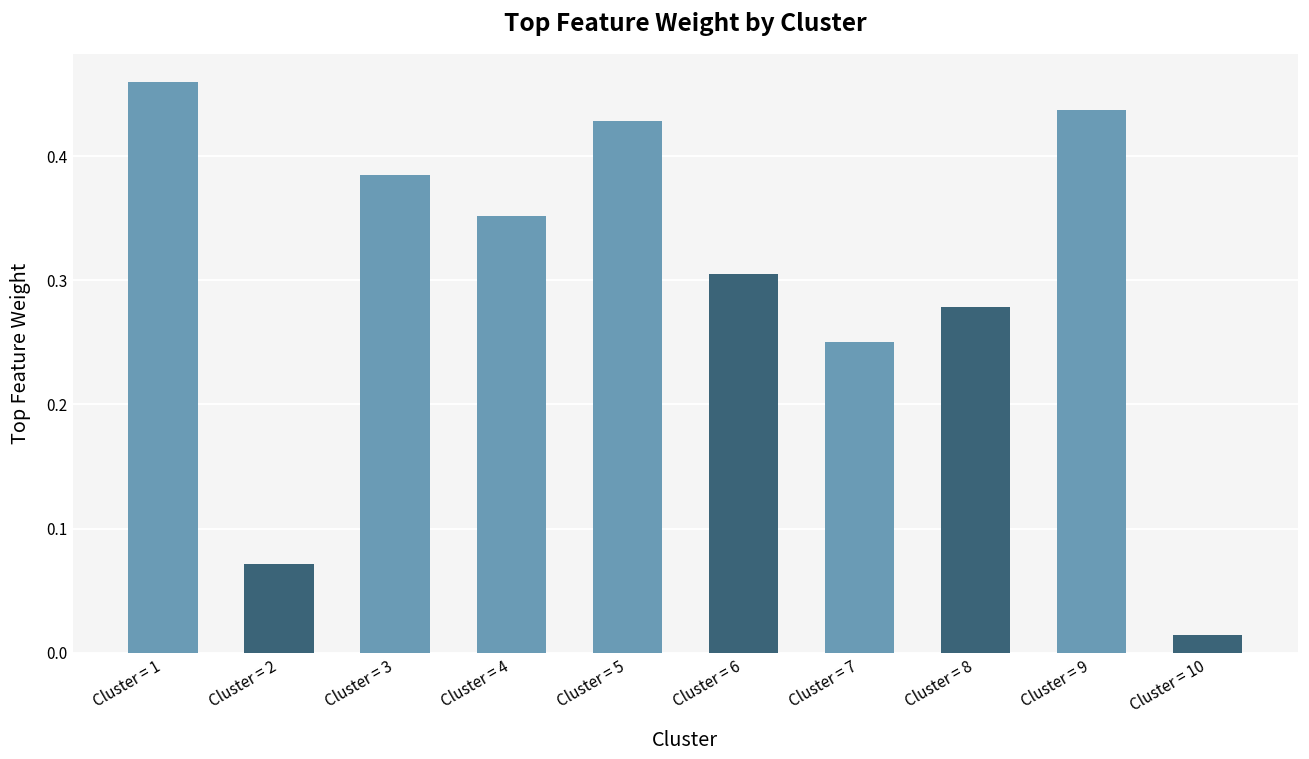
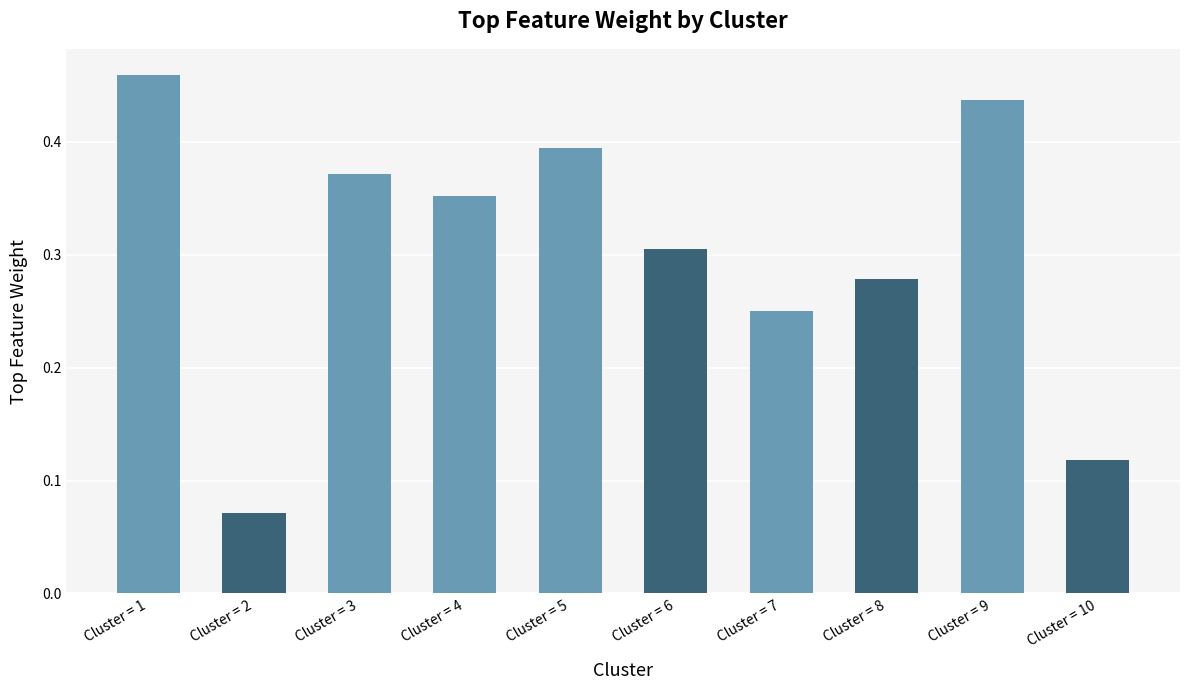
  {
    "Cluster = 1": 0.460,
    "Cluster = 2": 0.071,
-   "Cluster = 3": 0.385,
+   "Cluster = 3": 0.371,
    "Cluster = 4": 0.352,
-   "Cluster = 5": 0.429,
+   "Cluster = 5": 0.395,
    "Cluster = 6": 0.305,
    "Cluster = 7": 0.251,
    "Cluster = 8": 0.278,
    "Cluster = 9": 0.437,
-   "Cluster = 10": 0.014
+   "Cluster = 10": 0.118
  }
